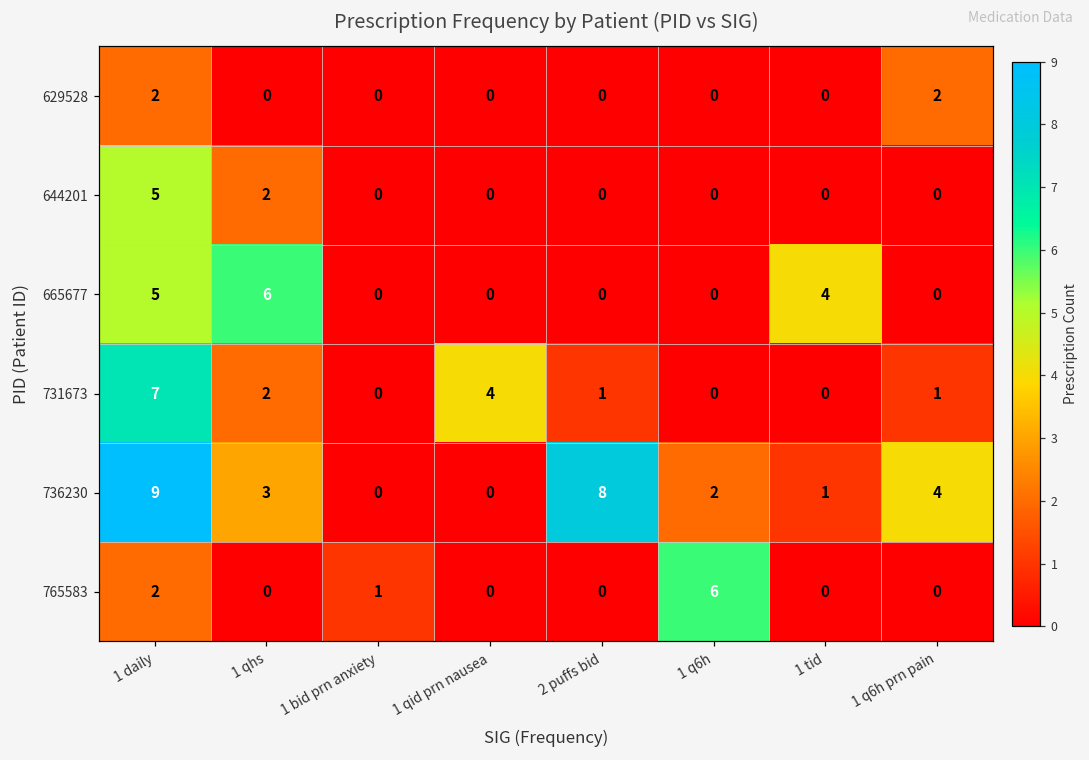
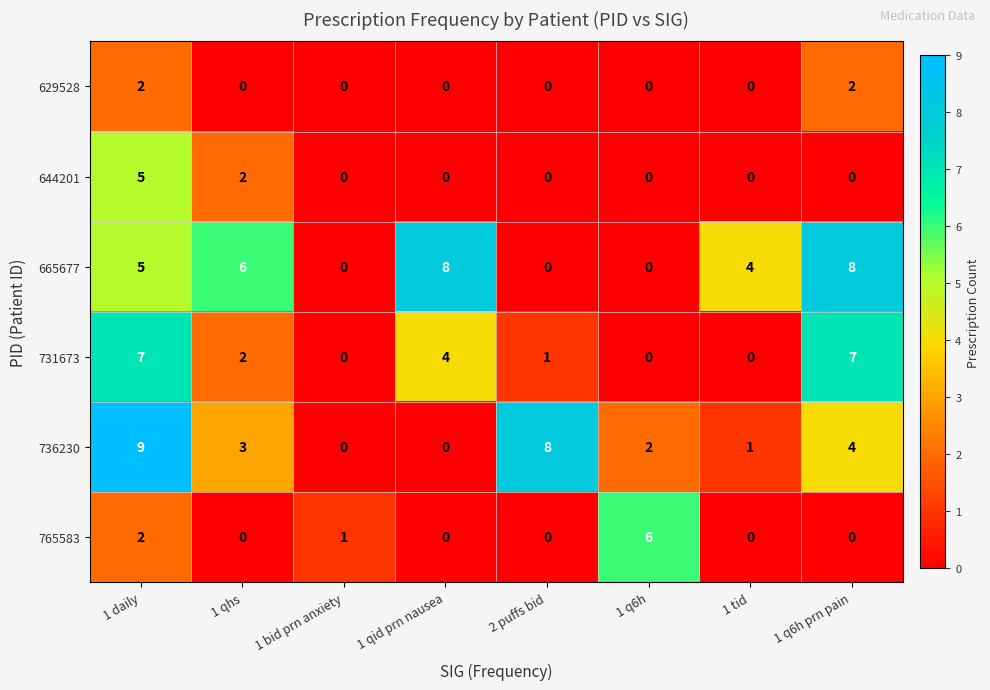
  {
    "629528": {
      "1 daily": 2,
      "1 qhs": 0,
      "1 bid prn anxiety": 0,
      "1 qid prn nausea": 0,
      "2 puffs bid": 0,
      "1 q6h": 0,
      "1 tid": 0,
      "1 q6h prn pain": 2
    },
    "644201": {
      "1 daily": 5,
      "1 qhs": 2,
      "1 bid prn anxiety": 0,
      "1 qid prn nausea": 0,
      "2 puffs bid": 0,
      "1 q6h": 0,
      "1 tid": 0,
      "1 q6h prn pain": 0
    },
    "665677": {
      "1 daily": 5,
      "1 qhs": 6,
      "1 bid prn anxiety": 0,
-     "1 qid prn nausea": 0,
+     "1 qid prn nausea": 8,
      "2 puffs bid": 0,
      "1 q6h": 0,
      "1 tid": 4,
-     "1 q6h prn pain": 0
+     "1 q6h prn pain": 8
    },
    "731673": {
      "1 daily": 7,
      "1 qhs": 2,
      "1 bid prn anxiety": 0,
      "1 qid prn nausea": 4,
      "2 puffs bid": 1,
      "1 q6h": 0,
      "1 tid": 0,
-     "1 q6h prn pain": 1
+     "1 q6h prn pain": 7
    },
    "736230": {
      "1 daily": 9,
      "1 qhs": 3,
      "1 bid prn anxiety": 0,
      "1 qid prn nausea": 0,
      "2 puffs bid": 8,
      "1 q6h": 2,
      "1 tid": 1,
      "1 q6h prn pain": 4
    },
    "765583": {
      "1 daily": 2,
      "1 qhs": 0,
      "1 bid prn anxiety": 1,
      "1 qid prn nausea": 0,
      "2 puffs bid": 0,
      "1 q6h": 6,
      "1 tid": 0,
      "1 q6h prn pain": 0
    }
  }
